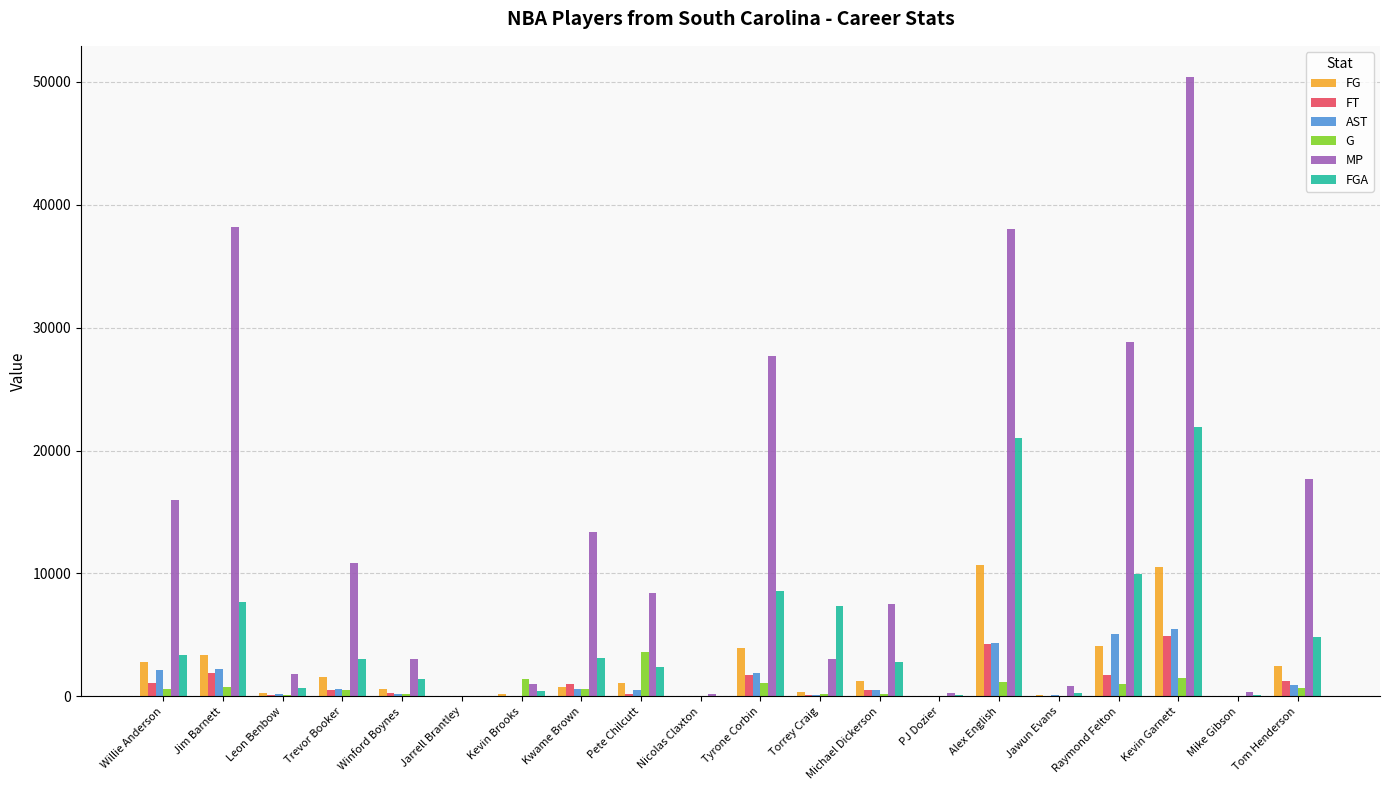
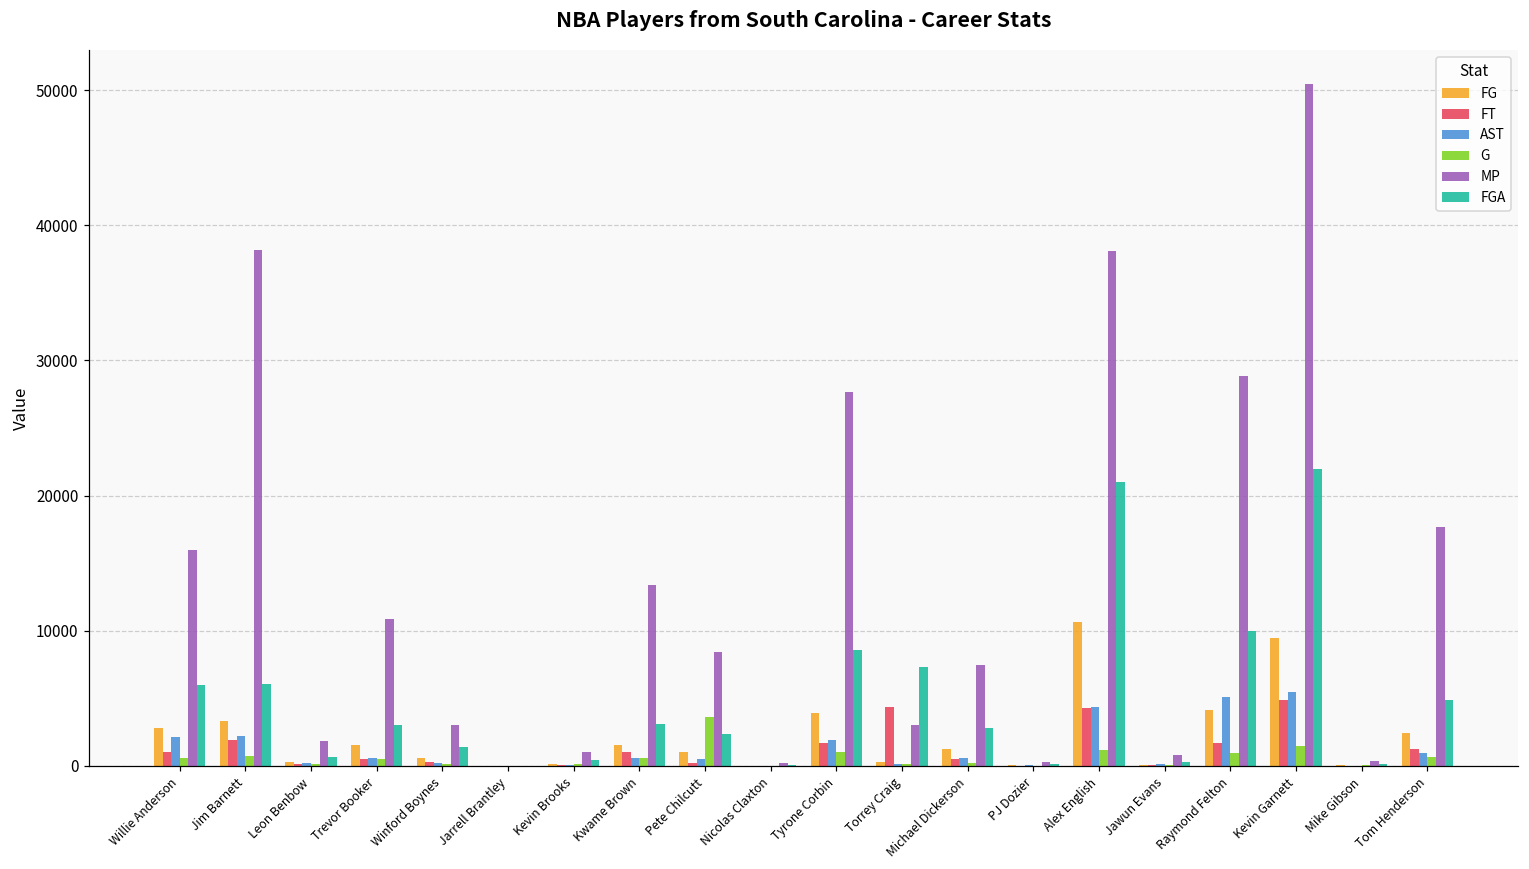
  {
    "FG": {
      "Willie Anderson": 2800,
      "Jim Barnett": 3300,
      "Leon Benbow": 300,
      "Trevor Booker": 1500,
      "Winford Boynes": 600,
      "Jarrell Brantley": 0,
-     "Kwame Brown": 800,
+     "Kwame Brown": 1500,
      "Pete Chilcutt": 1000,
      "Tyrone Corbin": 3900,
      "Torrey Craig": 300,
      "Michael Dickerson": 1200,
      "Alex English": 10700,
      "Raymond Felton": 4100,
-     "Kevin Garnett": 10500,
+     "Kevin Garnett": 9400,
      "Tom Henderson": 2400
    },
    "FT": {
      "Willie Anderson": 1100,
      "Jim Barnett": 1900,
      "Trevor Booker": 500,
      "Winford Boynes": 300,
      "Jarrell Brantley": 0,
      "Kwame Brown": 1000,
      "Pete Chilcutt": 200,
      "Tyrone Corbin": 1700,
-     "Torrey Craig": 100,
+     "Torrey Craig": 4400,
      "Michael Dickerson": 500,
      "Alex English": 4300,
      "Raymond Felton": 1700,
      "Kevin Garnett": 4900,
      "Tom Henderson": 1200
    },
    "AST": {
      "Willie Anderson": 2100,
      "Jim Barnett": 2200,
      "Trevor Booker": 600,
      "Winford Boynes": 200,
      "Kwame Brown": 600,
      "Pete Chilcutt": 500,
      "Tyrone Corbin": 1900,
      "Michael Dickerson": 600,
      "Alex English": 4400,
      "Raymond Felton": 5100,
      "Kevin Garnett": 5400,
      "Tom Henderson": 1000
    },
    "G": {
      "Willie Anderson": 600,
      "Jim Barnett": 700,
      "Trevor Booker": 500,
-     "Kevin Brooks": 1400,
+     "Kevin Brooks": 100,
      "Kwame Brown": 600,
      "Pete Chilcutt": 3600,
      "Tyrone Corbin": 1100,
      "Michael Dickerson": 200,
      "Alex English": 1200,
      "Raymond Felton": 1000,
      "Kevin Garnett": 1500,
      "Tom Henderson": 700
    },
    "MP": {
      "Willie Anderson": 16000,
      "Jim Barnett": 38200,
      "Leon Benbow": 1800,
      "Trevor Booker": 10900,
      "Winford Boynes": 3000,
      "Kevin Brooks": 1000,
      "Kwame Brown": 13400,
      "Pete Chilcutt": 8400,
      "Tyrone Corbin": 27700,
      "Torrey Craig": 3000,
      "Michael Dickerson": 7500,
      "PJ Dozier": 300,
      "Alex English": 38100,
      "Jawun Evans": 800,
      "Raymond Felton": 28800,
      "Kevin Garnett": 50400,
      "Mike Gibson": 400,
      "Tom Henderson": 17700
    },
    "FGA": {
-     "Willie Anderson": 3400,
-     "Jim Barnett": 7600,
+     "Willie Anderson": 6000,
+     "Jim Barnett": 6100,
      "Leon Benbow": 600,
      "Trevor Booker": 3000,
      "Winford Boynes": 1400,
      "Jarrell Brantley": 0,
      "Kevin Brooks": 400,
      "Kwame Brown": 3100,
      "Pete Chilcutt": 2400,
      "Tyrone Corbin": 8600,
      "Torrey Craig": 7300,
      "Michael Dickerson": 2800,
      "Alex English": 21000,
      "Jawun Evans": 300,
      "Raymond Felton": 10000,
      "Kevin Garnett": 22000,
      "Tom Henderson": 4800
    }
  }
